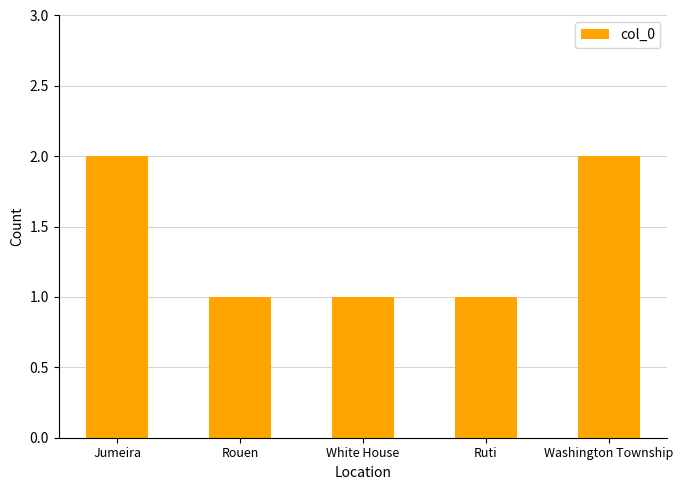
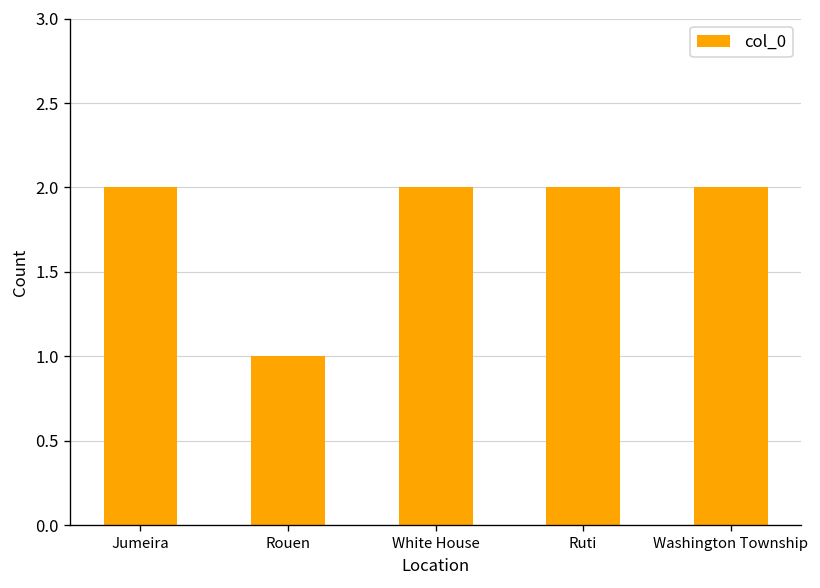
  {
    "Jumeira": 2,
    "Rouen": 1,
-   "White House": 1,
-   "Ruti": 1,
+   "White House": 2,
+   "Ruti": 2,
    "Washington Township": 2
  }
